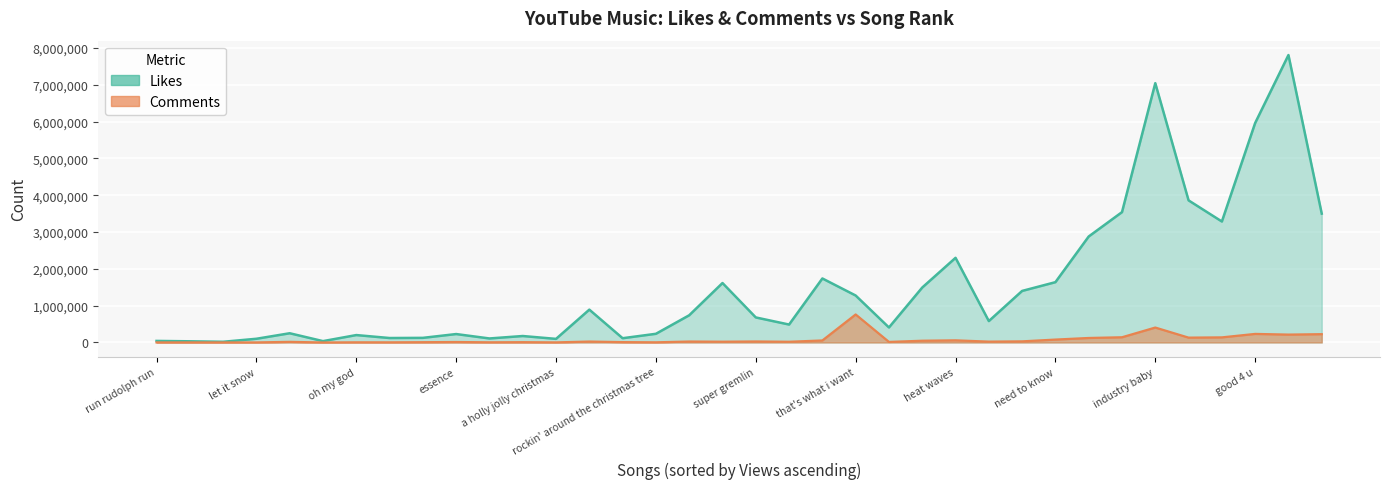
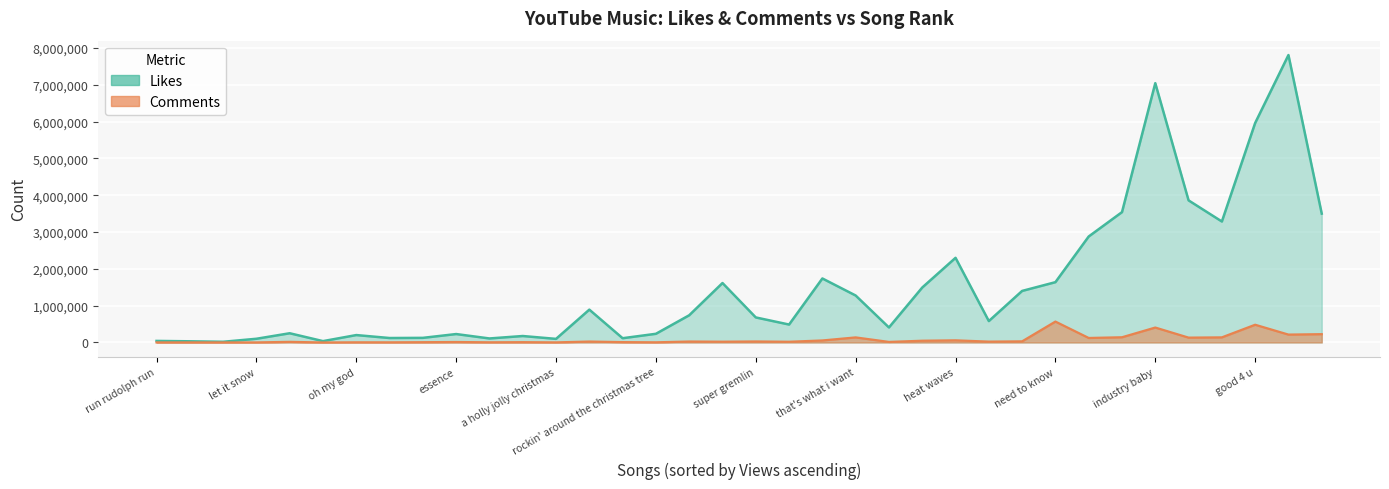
  {
    "Likes": {
      "a holly jolly christmas": "100,000",
      "that's what i want": "1,300,000",
      "need to know": "1,600,000",
      "good 4 u": "6,000,000"
    },
    "Comments": {
      "a holly jolly christmas": "0",
-     "that's what i want": "800,000",
-     "need to know": "100,000",
-     "good 4 u": "200,000"
+     "that's what i want": "100,000",
+     "need to know": "600,000",
+     "good 4 u": "500,000"
    }
  }
